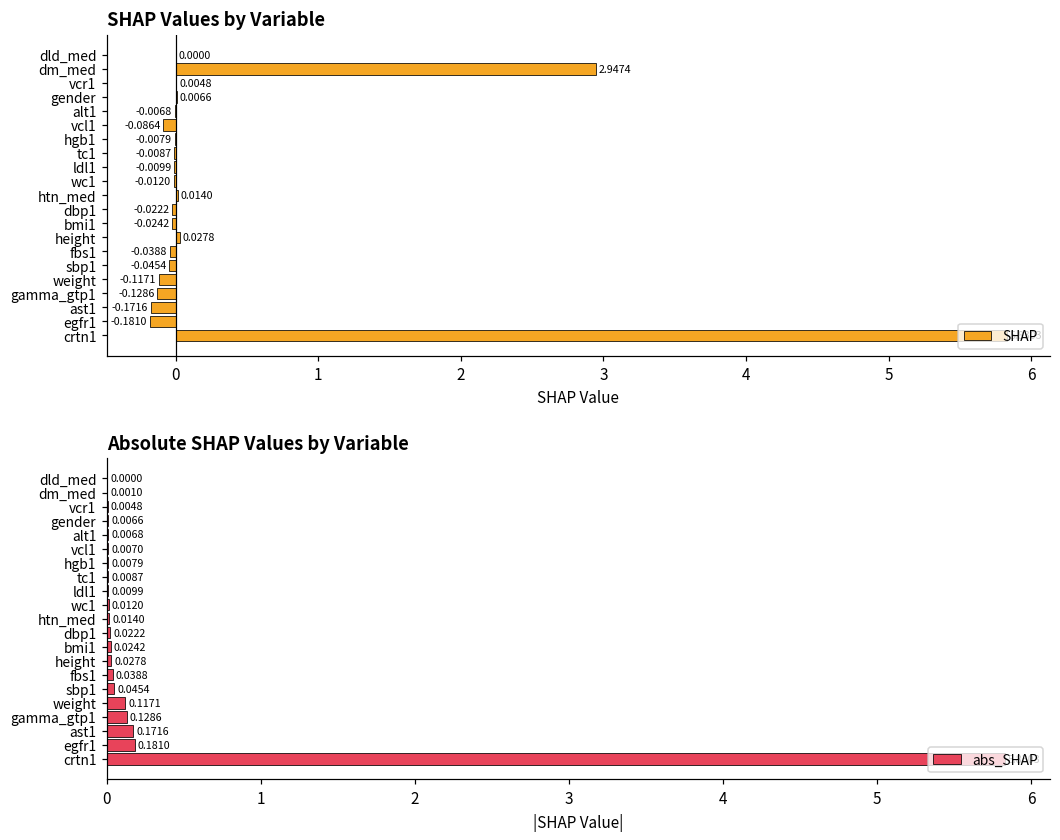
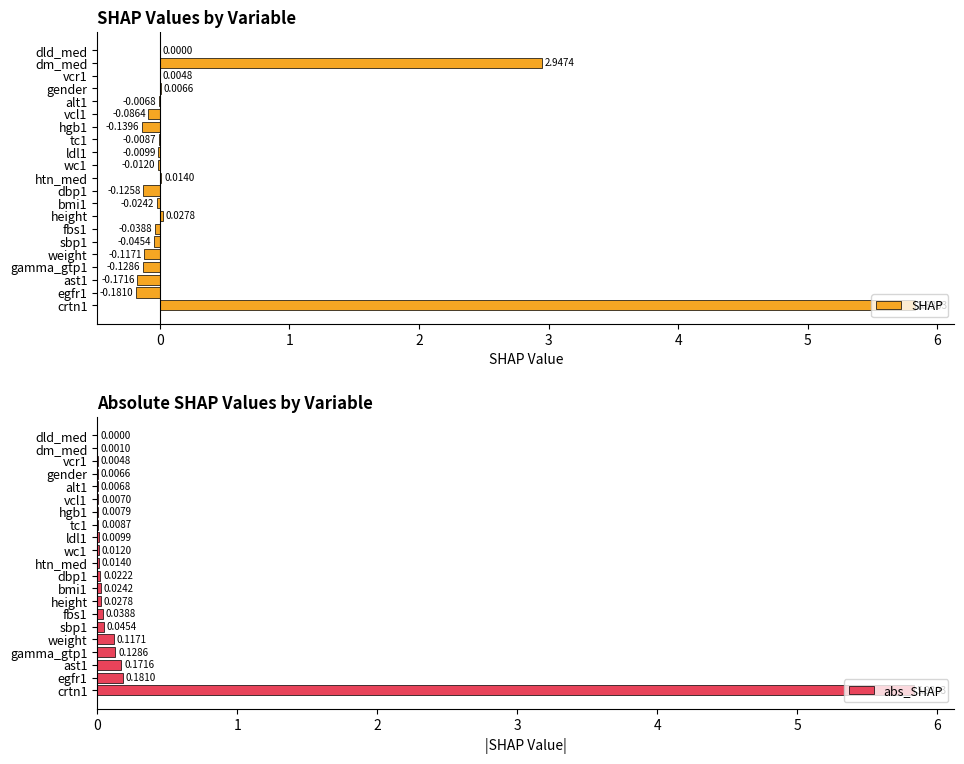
  {
    "SHAP Values by Variable": {
      "dld_med": 0.0000,
      "dm_med": 2.9474,
      "vcr1": 0.0048,
      "gender": 0.0066,
      "alt1": -0.0068,
      "vcl1": -0.0864,
-     "hgb1": -0.0079,
+     "hgb1": -0.1396,
      "tc1": -0.0087,
      "ldl1": -0.0099,
      "wc1": -0.0120,
      "htn_med": 0.0140,
-     "dbp1": -0.0222,
+     "dbp1": -0.1258,
      "bmi1": -0.0242,
      "height": 0.0278,
      "fbs1": -0.0388,
      "sbp1": -0.0454,
      "weight": -0.1171,
      "gamma_gtp1": -0.1286,
      "ast1": -0.1716,
      "egfr1": -0.1810
    },
    "Absolute SHAP Values by Variable": {
      "dld_med": 0.0000,
      "dm_med": 0.0010,
      "vcr1": 0.0048,
      "gender": 0.0066,
      "alt1": 0.0068,
      "vcl1": 0.0070,
      "hgb1": 0.0079,
      "tc1": 0.0087,
      "ldl1": 0.0099,
      "wc1": 0.0120,
      "htn_med": 0.0140,
      "dbp1": 0.0222,
      "bmi1": 0.0242,
      "height": 0.0278,
      "fbs1": 0.0388,
      "sbp1": 0.0454,
      "weight": 0.1171,
      "gamma_gtp1": 0.1286,
      "ast1": 0.1716,
      "egfr1": 0.1810
    }
  }
